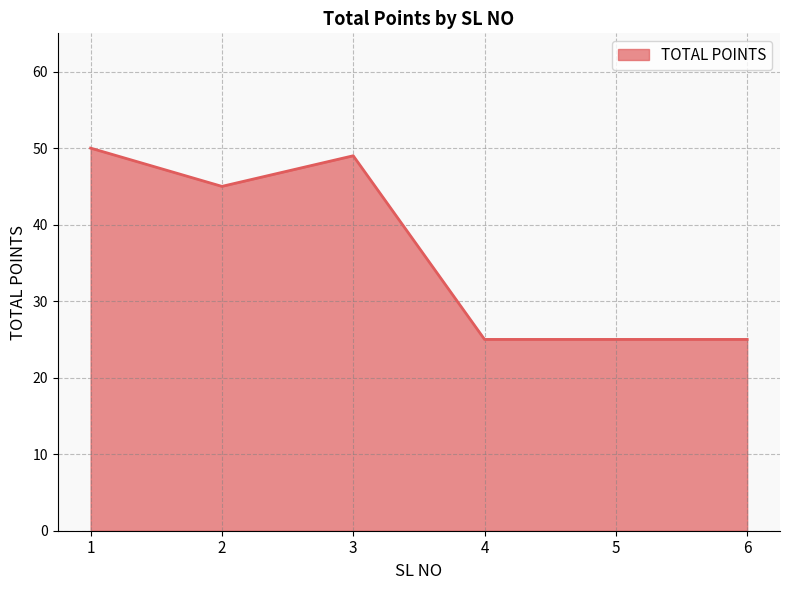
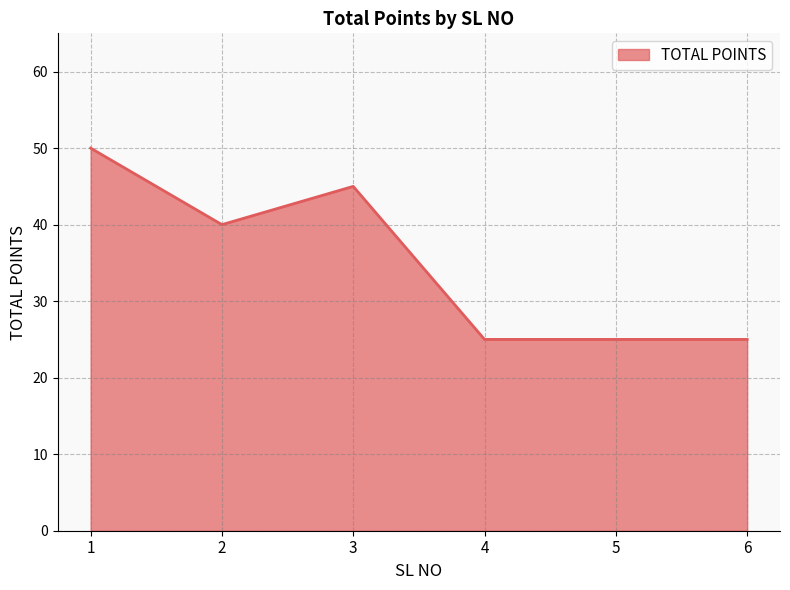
  {
    "1": 50,
-   "2": 45,
-   "3": 49,
+   "2": 40,
+   "3": 45,
    "4": 25,
    "5": 25,
    "6": 25
  }
